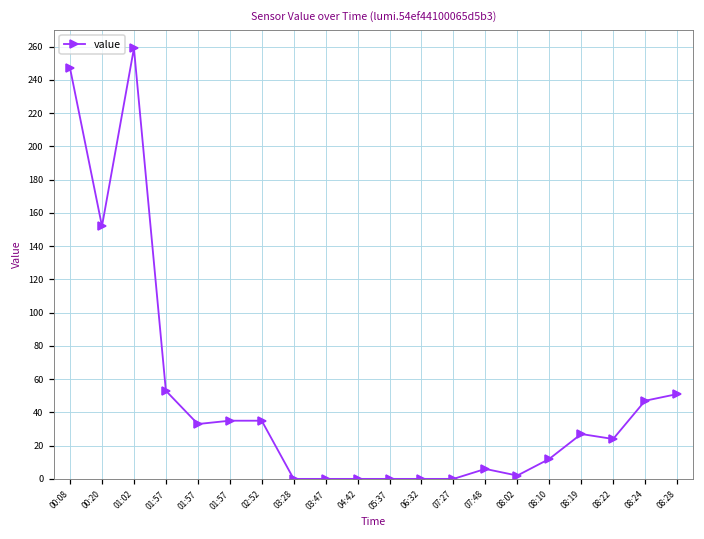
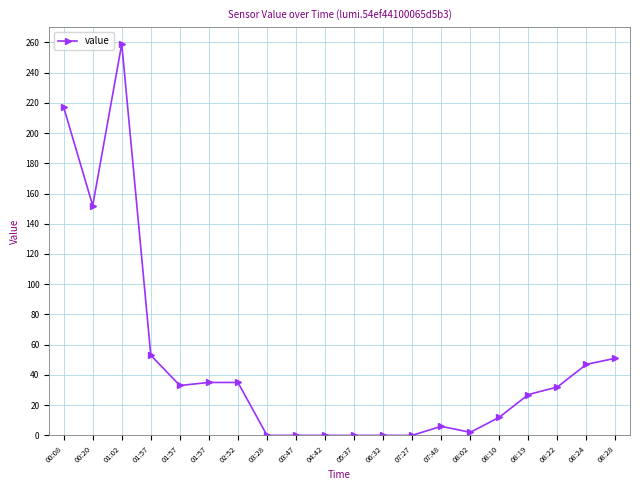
  {
-   "00:08": 247,
+   "00:08": 217,
    "00:20": 152,
    "01:02": 259,
    "02:52": 35,
    "03:28": 0,
    "03:47": 0,
    "04:42": 0,
    "05:37": 0,
    "06:32": 0,
    "07:27": 0,
    "07:48": 6,
    "08:02": 2,
    "08:10": 12,
    "08:19": 27,
-   "08:22": 24,
+   "08:22": 32,
    "08:24": 47,
    "08:28": 51
  }
